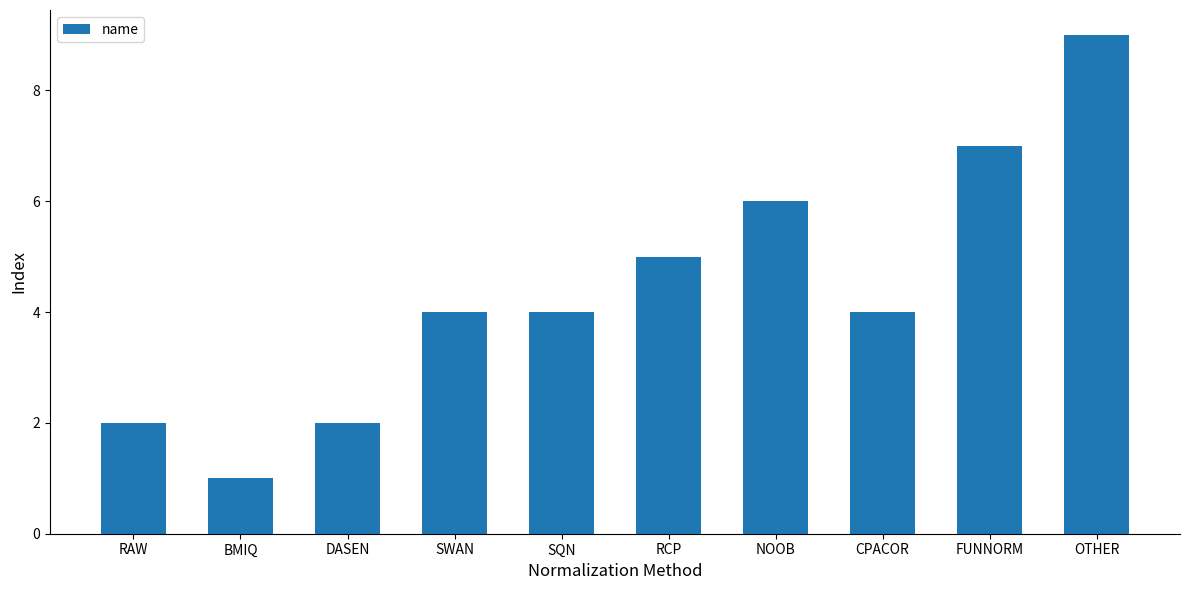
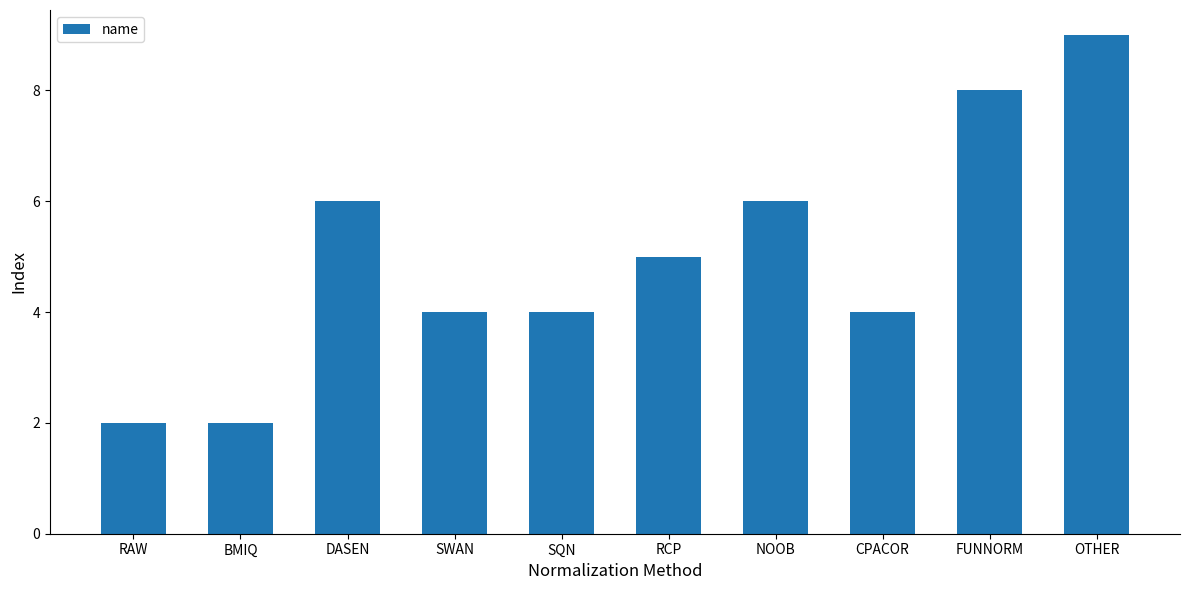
  {
    "RAW": 2,
-   "BMIQ": 1,
-   "DASEN": 2,
+   "BMIQ": 2,
+   "DASEN": 6,
    "SWAN": 4,
    "SQN": 4,
    "RCP": 5,
    "NOOB": 6,
    "CPACOR": 4,
-   "FUNNORM": 7,
+   "FUNNORM": 8,
    "OTHER": 9
  }
